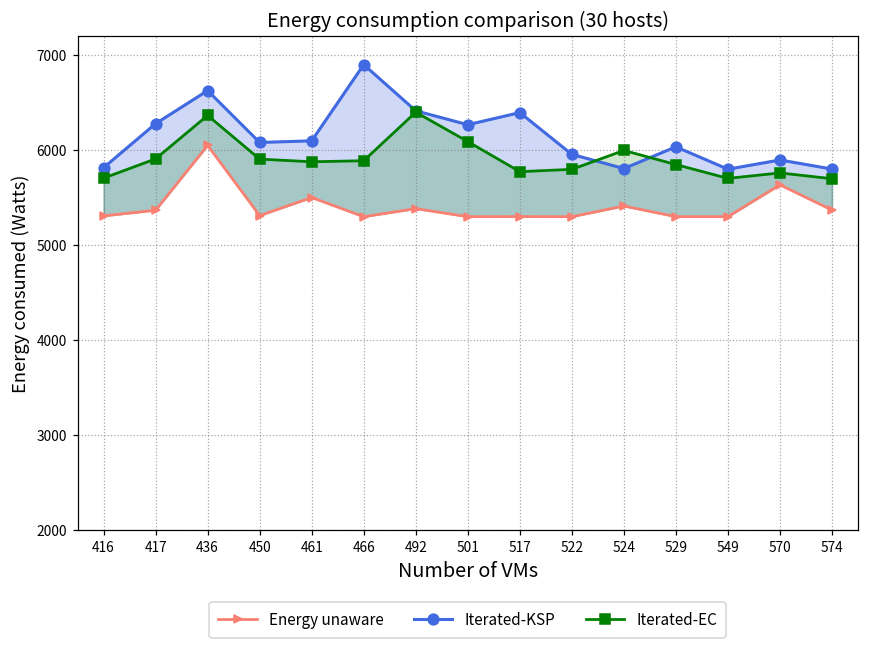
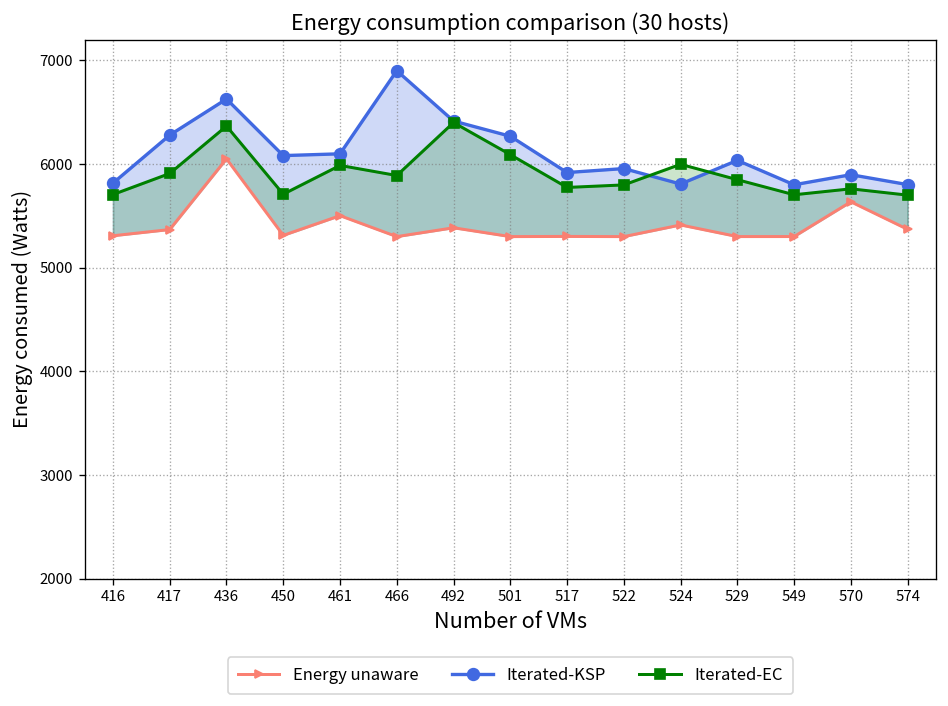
  {
    "Energy unaware": {
      "416": 5300,
      "417": 5400,
      "436": 6100,
      "450": 5300,
      "461": 5500,
      "466": 5300,
      "492": 5400,
      "501": 5300,
      "517": 5300,
      "522": 5300,
      "524": 5400,
      "529": 5300,
      "549": 5300,
      "570": 5600,
      "574": 5400
    },
    "Iterated-KSP": {
      "416": 5800,
      "417": 6300,
      "436": 6600,
      "450": 6100,
      "461": 6100,
      "466": 6900,
      "501": 6300,
-     "517": 6400,
+     "517": 5900,
      "522": 6000,
      "524": 5800,
      "529": 6000,
      "549": 5800,
      "570": 5900,
      "574": 5800
    },
    "Iterated-EC": {
      "416": 5700,
      "417": 5900,
      "436": 6400,
-     "450": 5900,
-     "461": 5900,
+     "450": 5700,
+     "461": 6000,
      "466": 5900,
      "501": 6100,
      "517": 5800,
      "522": 5800,
      "524": 6000,
      "529": 5800,
      "549": 5700,
      "570": 5800,
      "574": 5700
    }
  }
